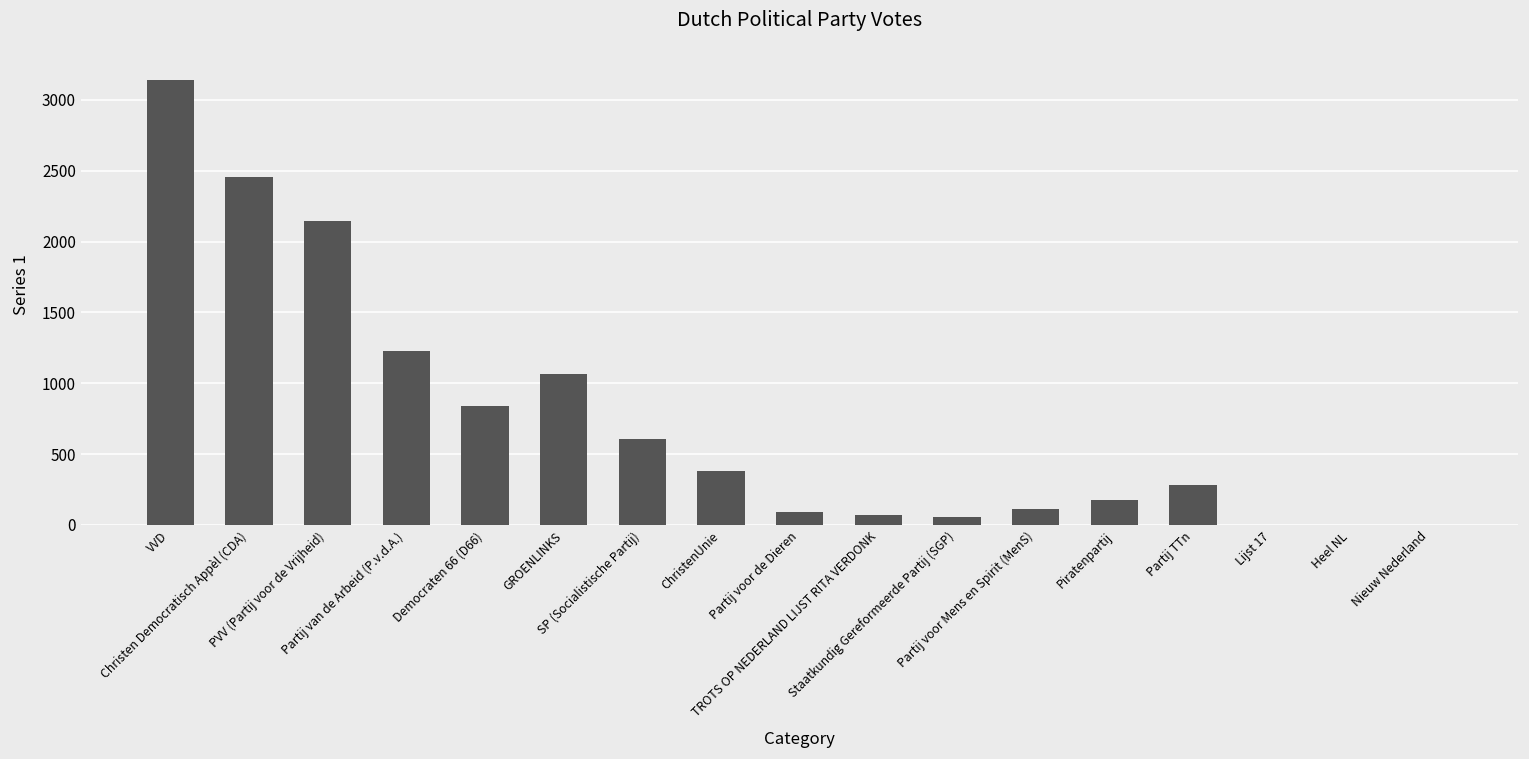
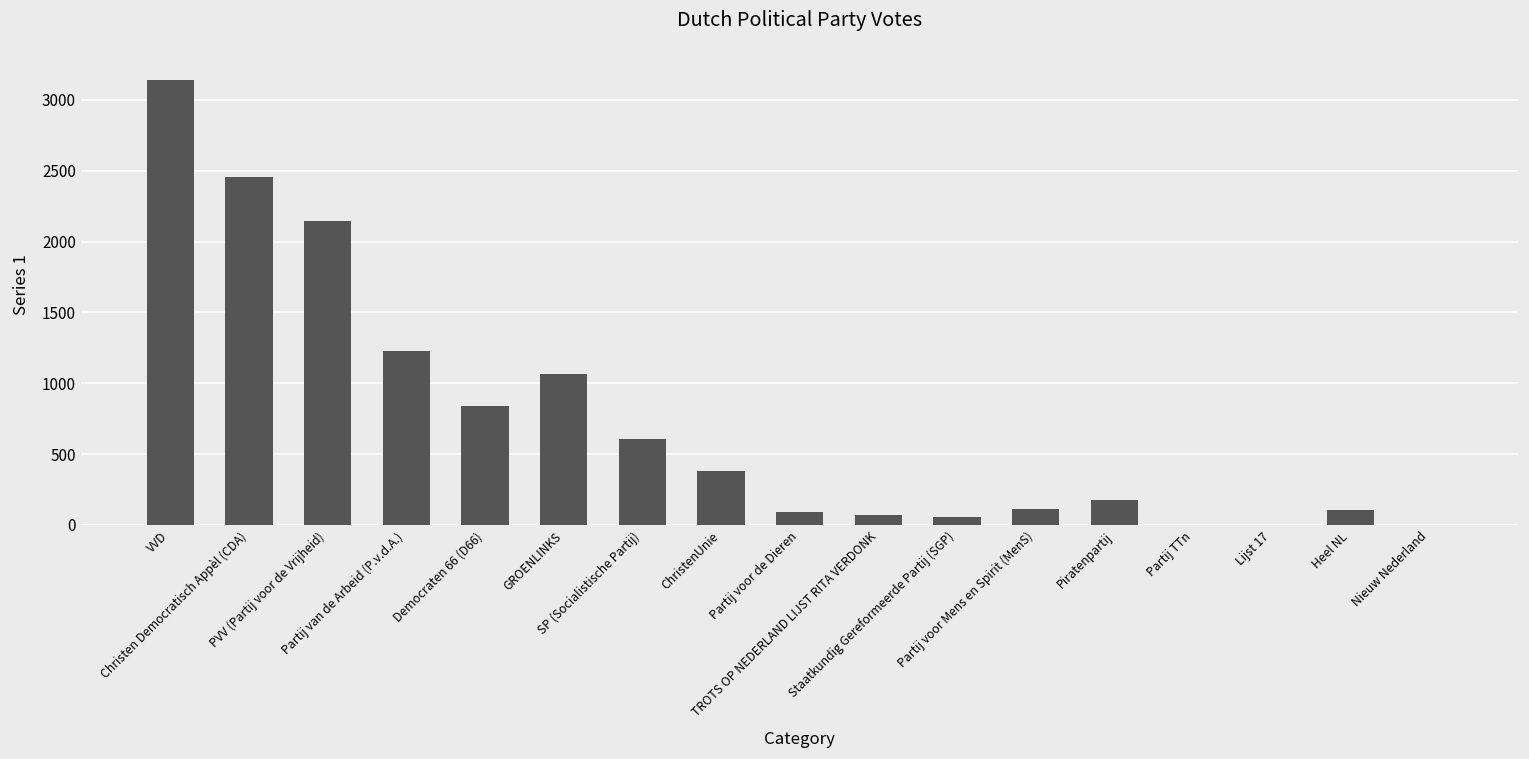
  {
    "VVD": 3140,
    "Christen Democratisch Appèl (CDA)": 2460,
    "PVV (Partij voor de Vrijheid)": 2140,
    "Partij van de Arbeid (P.v.d.A.)": 1230,
    "Democraten 66 (D66)": 840,
    "GROENLINKS": 1070,
    "SP (Socialistische Partij)": 610,
    "ChristenUnie": 380,
    "Partij voor de Dieren": 90,
    "TROTS OP NEDERLAND LIJST RITA VERDONK": 70,
    "Staatkundig Gereformeerde Partij (SGP)": 50,
    "Partij voor Mens en Spirit (MenS)": 110,
    "Piratenpartij": 170,
-   "Partij TTn": 280,
-   "Heel NL": 0
+   "Partij TTn": 0,
+   "Heel NL": 110
  }
